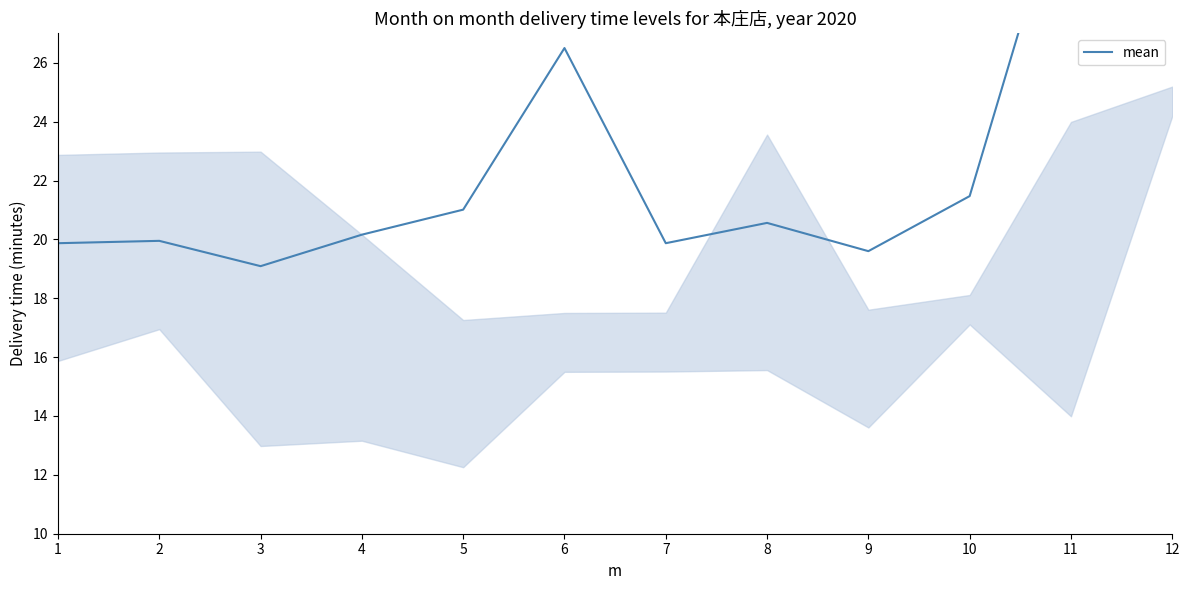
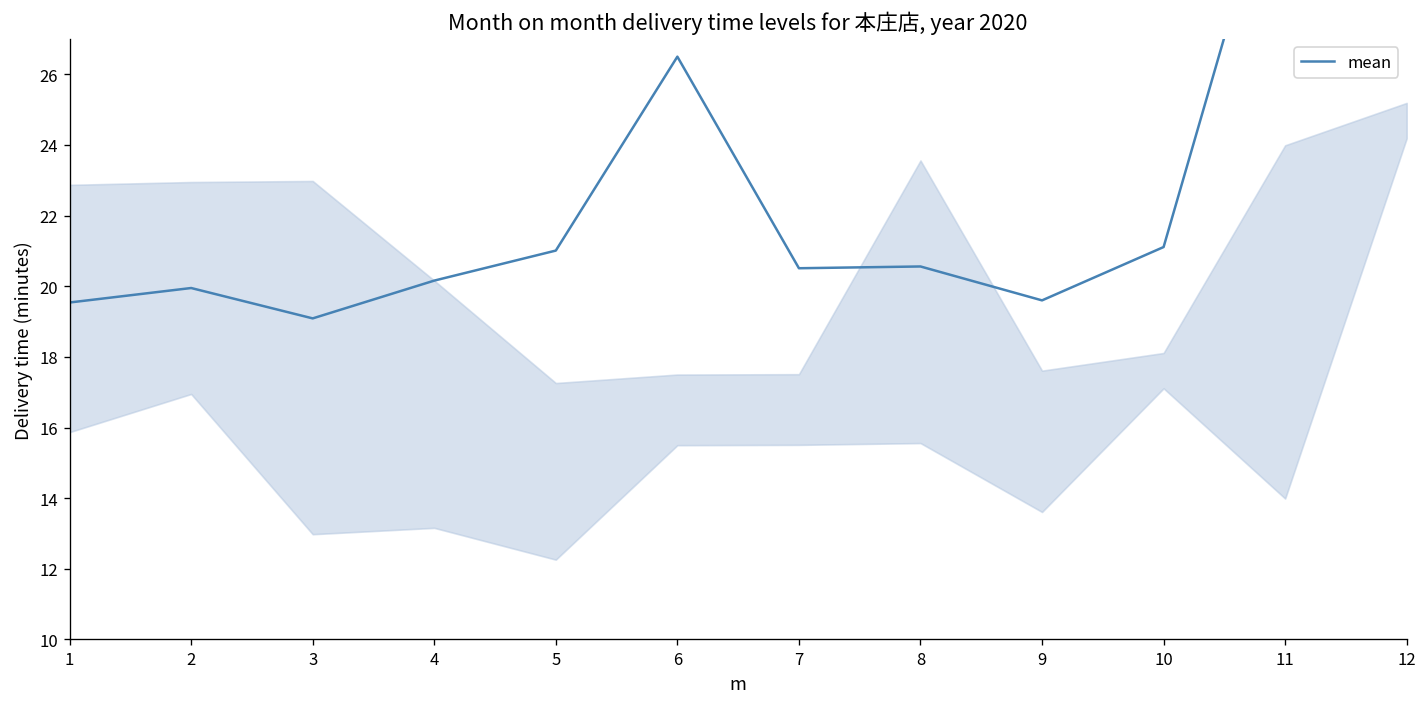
  {
    "mean": {
-     "1": 19.9,
+     "1": 19.5,
      "2": 20.0,
      "3": 19.1,
      "5": 21.0,
      "6": 26.5,
-     "7": 19.9,
+     "7": 20.5,
      "8": 20.6,
      "9": 19.6,
-     "10": 21.5
+     "10": 21.1
    }
  }
